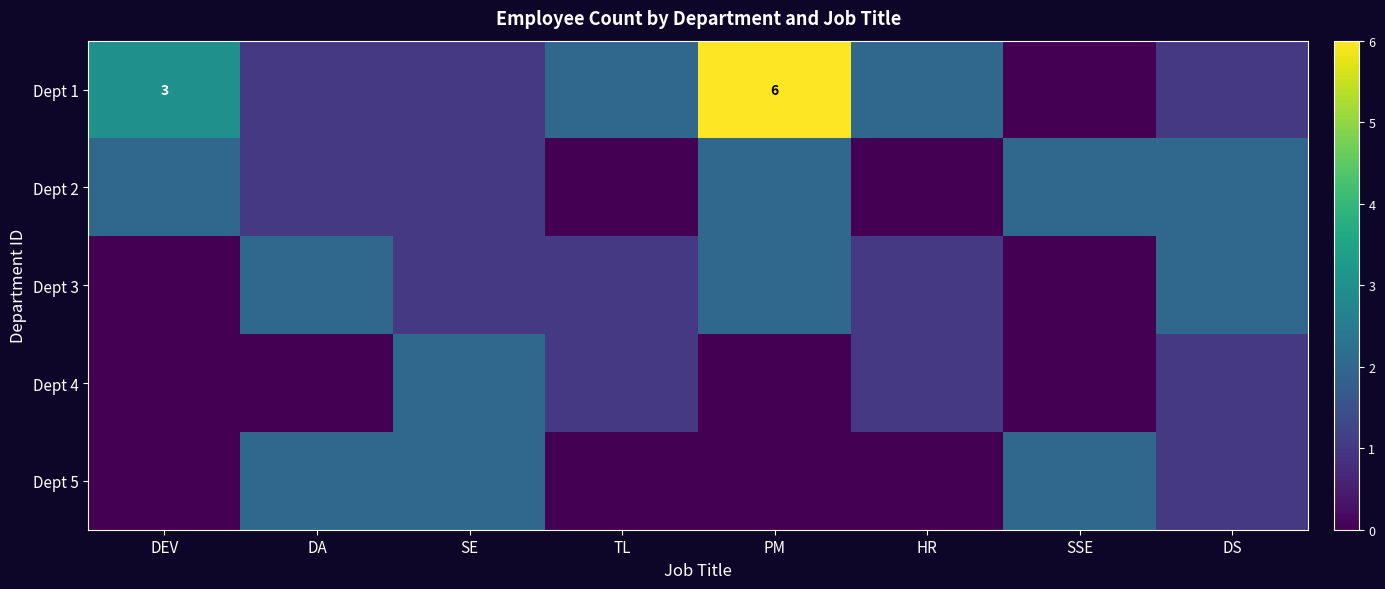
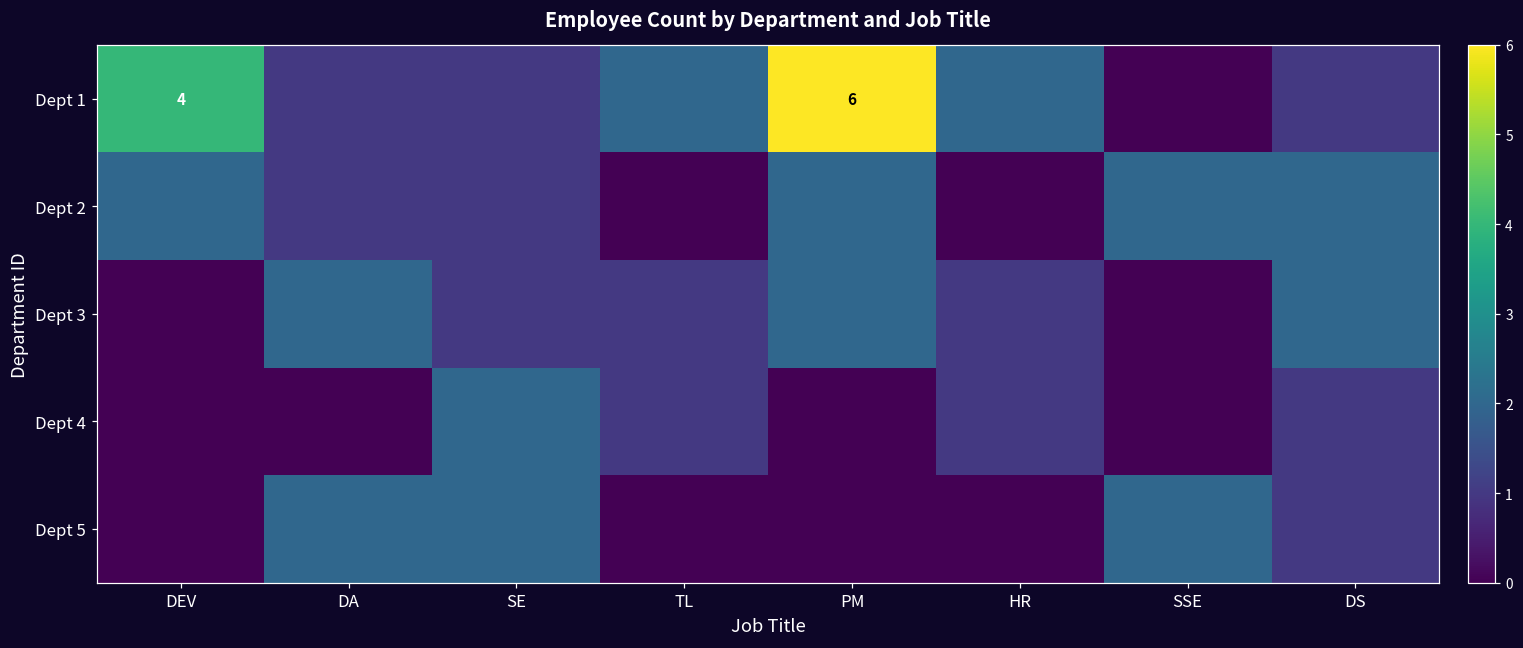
  {
    "Dept 1": {
-     "DEV": 3,
+     "DEV": 4,
      "PM": 6
    }
  }
